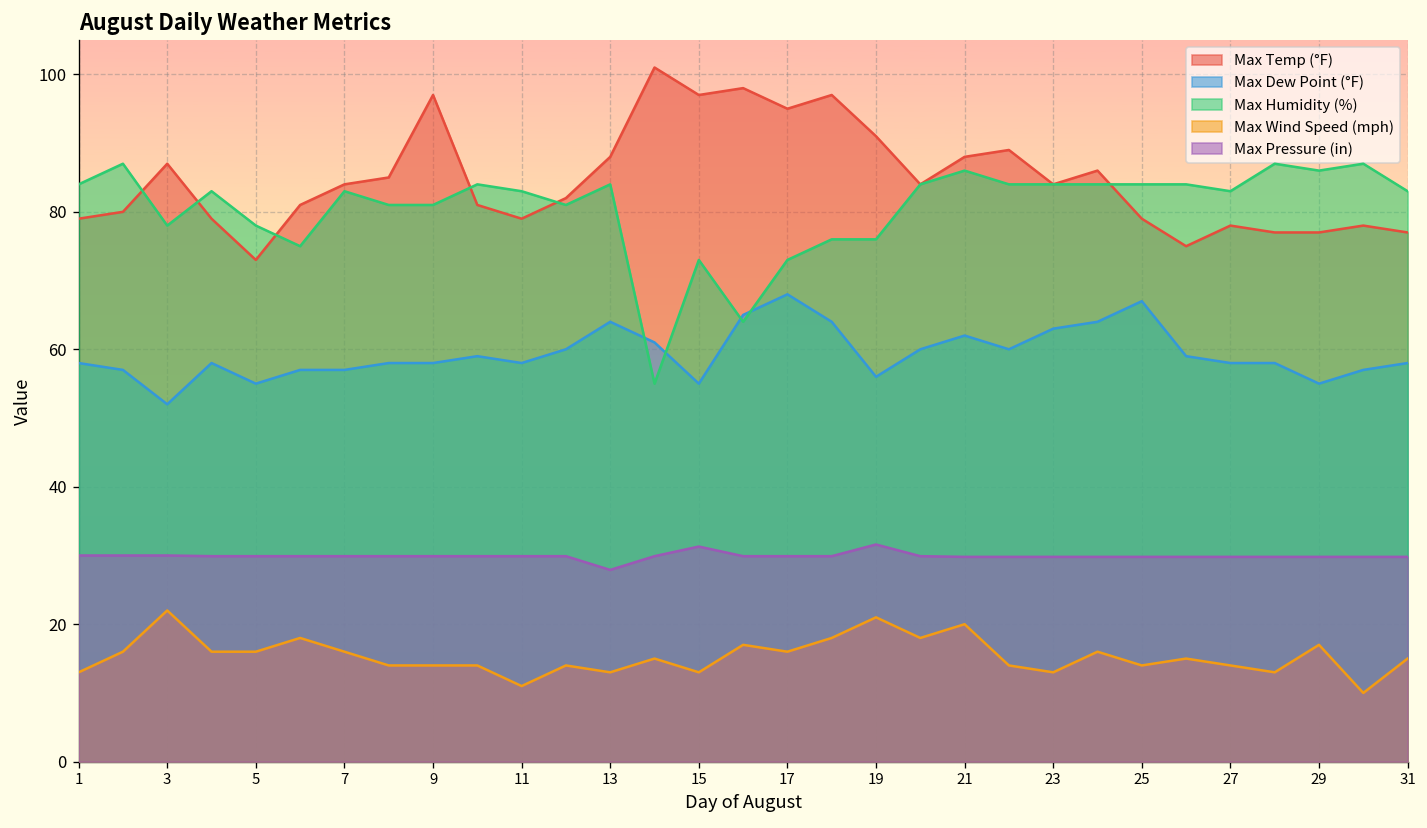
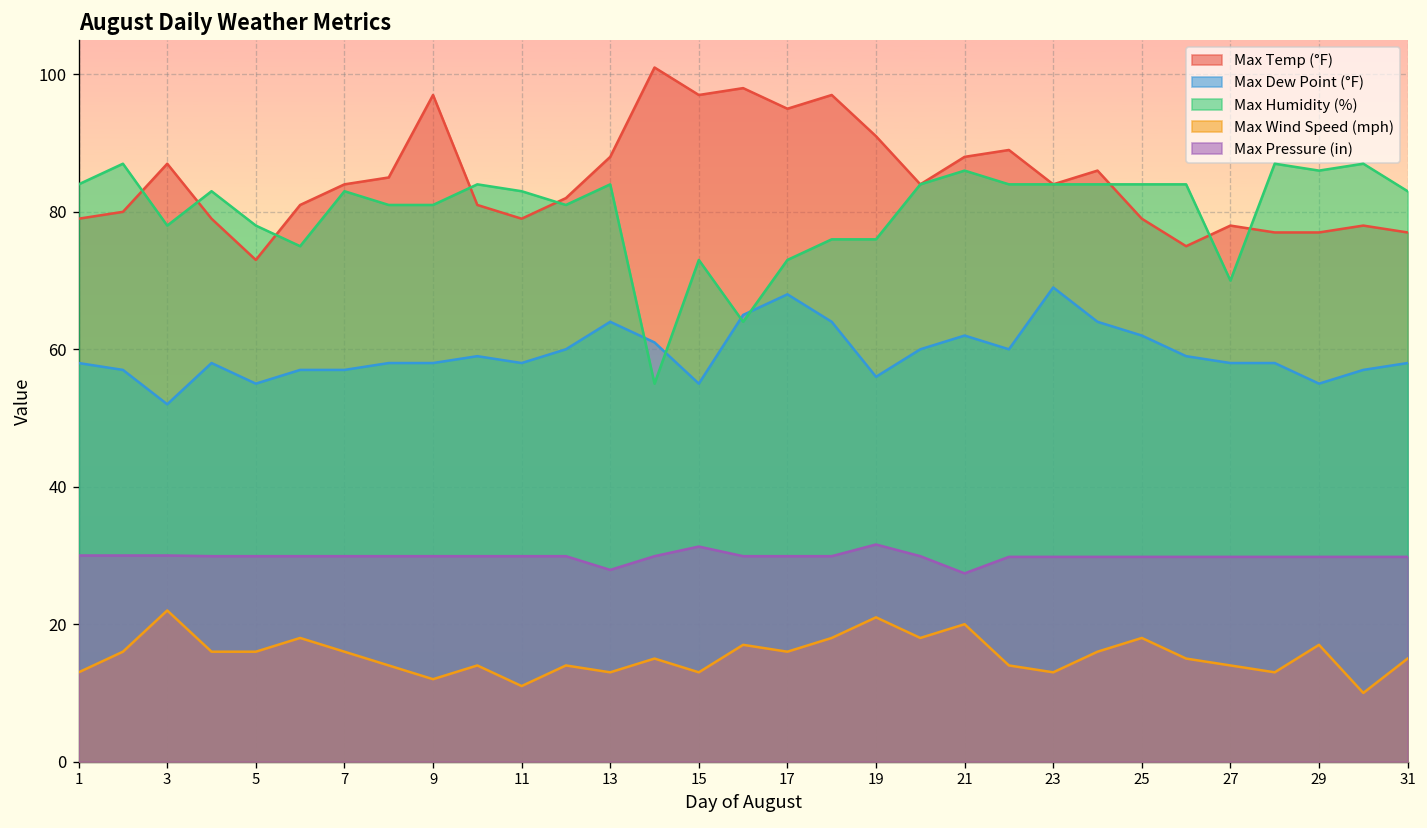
  {
    "Max Temp (°F)": {
      "1": 79,
      "3": 87,
      "5": 73,
      "7": 84,
      "9": 97,
      "11": 79,
      "13": 88,
      "15": 97,
      "17": 95,
      "19": 91,
      "21": 88,
      "25": 79,
      "27": 78,
      "29": 77,
      "31": 77
    },
    "Max Dew Point (°F)": {
      "1": 58,
      "3": 52,
      "5": 55,
      "7": 57,
      "9": 58,
      "11": 58,
      "13": 64,
      "15": 55,
      "17": 68,
      "19": 56,
      "21": 62,
-     "23": 63,
-     "25": 67,
+     "23": 69,
+     "25": 62,
      "27": 58,
      "29": 55,
      "31": 58
    },
    "Max Humidity (%)": {
      "1": 84,
      "3": 78,
      "5": 78,
      "7": 83,
      "9": 81,
      "11": 83,
      "13": 84,
      "15": 73,
      "17": 73,
      "19": 76,
      "21": 86,
      "25": 84,
-     "27": 83,
+     "27": 70,
      "29": 86,
      "31": 83
    },
    "Max Wind Speed (mph)": {
      "1": 13,
      "3": 22,
      "5": 16,
      "7": 16,
-     "9": 14,
+     "9": 12,
      "11": 11,
      "13": 13,
      "15": 13,
      "17": 16,
      "19": 21,
      "21": 20,
      "23": 13,
-     "25": 14,
+     "25": 18,
      "27": 14,
      "29": 17,
      "31": 15
    },
    "Max Pressure (in)": {
      "1": 30,
      "3": 30,
      "5": 30,
      "7": 30,
      "9": 30,
      "11": 30,
      "13": 28,
      "15": 31,
      "17": 30,
      "19": 32,
-     "21": 30,
+     "21": 27,
      "23": 30,
      "25": 30,
      "27": 30,
      "29": 30,
      "31": 30
    }
  }
